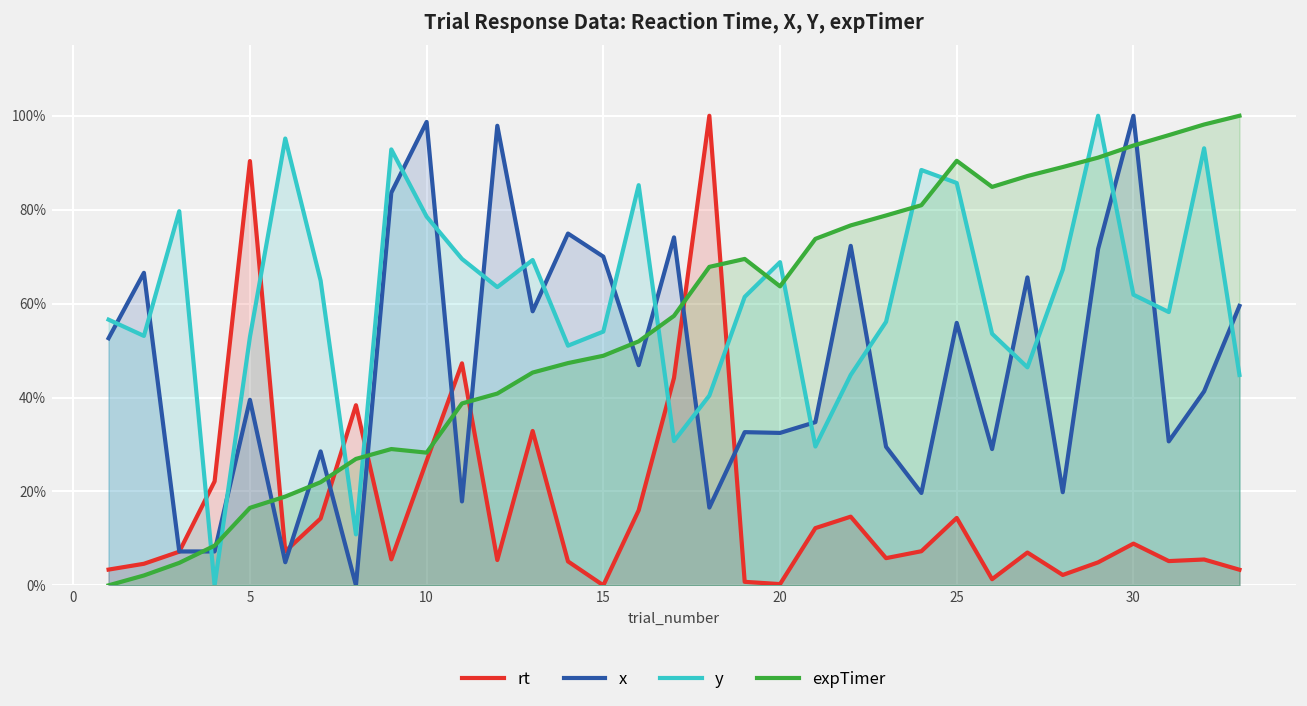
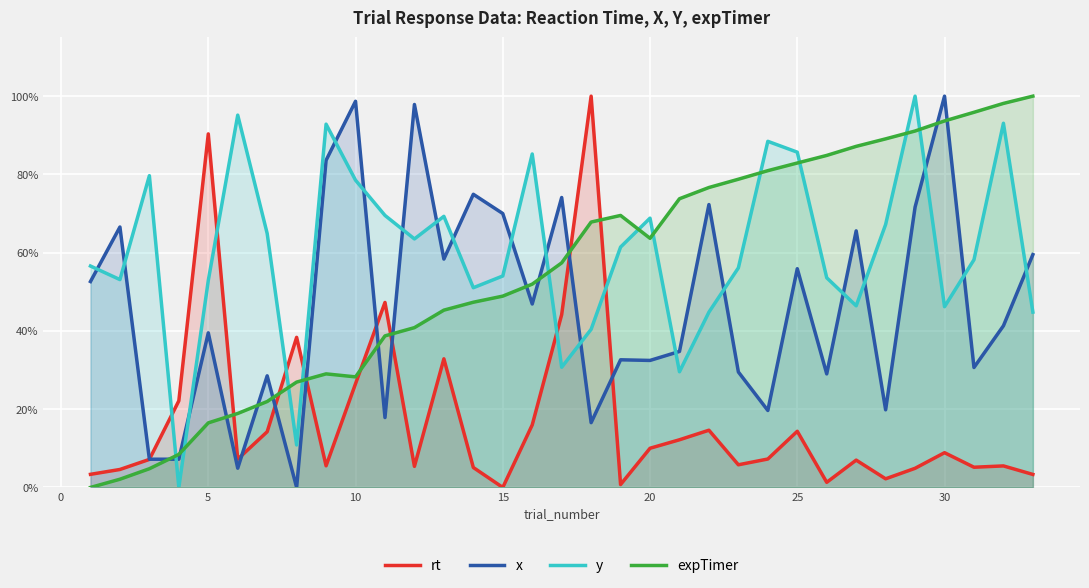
  {
    "rt": {
      "5": "90%",
      "10": "27%",
      "15": "0%",
-     "20": "0%",
+     "20": "10%",
      "25": "14%",
      "30": "9%"
    },
    "x": {
      "5": "40%",
      "10": "99%",
      "15": "70%",
      "20": "32%",
      "25": "56%",
      "30": "100%"
    },
    "y": {
      "5": "53%",
      "10": "79%",
      "15": "54%",
      "20": "69%",
      "25": "86%",
-     "30": "62%"
+     "30": "46%"
    },
    "expTimer": {
      "5": "17%",
      "10": "28%",
      "15": "49%",
      "20": "64%",
-     "25": "90%",
+     "25": "83%",
      "30": "94%"
    }
  }
